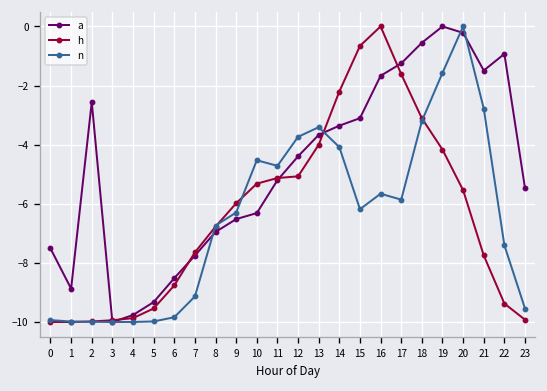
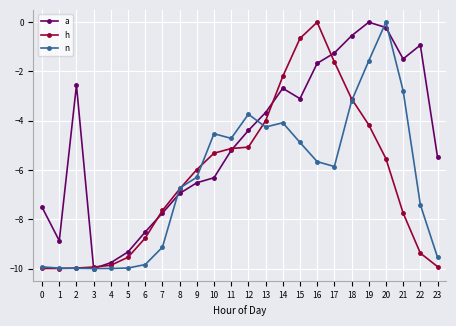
  {
    "a": {
      "0": -7.5,
      "1": -8.9,
      "2": -2.6,
      "4": -9.8,
      "5": -9.3,
      "6": -8.5,
      "7": -7.8,
      "8": -7.0,
      "9": -6.5,
      "10": -6.3,
      "12": -4.4,
      "13": -3.7,
-     "14": -3.4,
+     "14": -2.7,
      "15": -3.1,
      "16": -1.7,
      "17": -1.2,
      "18": -0.6,
      "19": 0.0,
      "20": -0.2,
      "21": -1.5,
      "22": -0.9,
      "23": -5.5
    },
    "h": {
      "4": -9.9,
      "5": -9.5,
      "6": -8.8,
      "7": -7.6,
      "9": -6.0,
      "10": -5.3,
      "12": -5.1,
      "13": -4.0,
      "14": -2.2,
      "15": -0.7,
      "16": 0.0,
      "17": -1.6,
      "19": -4.2,
      "20": -5.5,
      "21": -7.7,
      "22": -9.4,
      "23": -9.9
    },
    "n": {
      "4": -10.0,
      "5": -10.0,
      "6": -9.8,
      "7": -9.1,
      "9": -6.3,
      "10": -4.5,
      "11": -4.7,
      "12": -3.7,
-     "13": -3.4,
+     "13": -4.3,
      "14": -4.1,
-     "15": -6.2,
+     "15": -4.9,
      "16": -5.7,
      "17": -5.9,
      "19": -1.6,
      "20": 0.0,
      "21": -2.8,
      "22": -7.4,
      "23": -9.5
    }
  }
